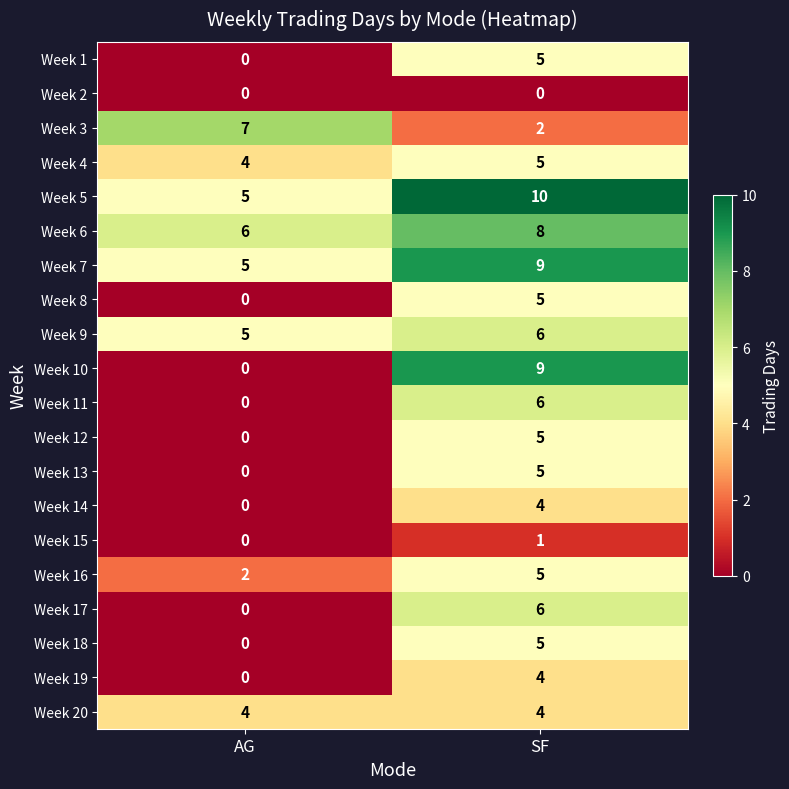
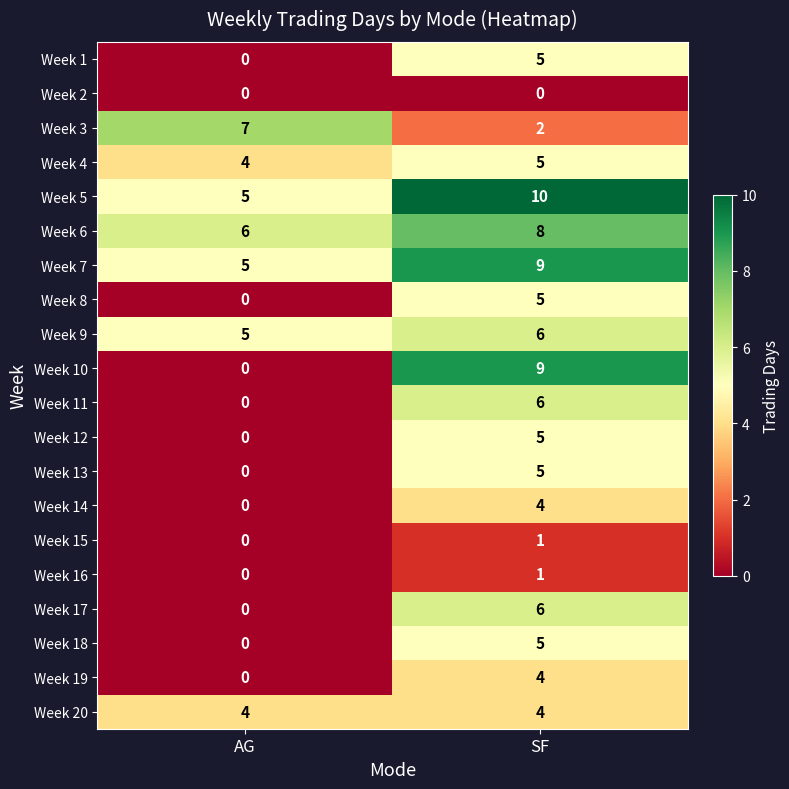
  {
    "Week 1": {
      "AG": 0,
      "SF": 5
    },
    "Week 2": {
      "AG": 0,
      "SF": 0
    },
    "Week 3": {
      "AG": 7,
      "SF": 2
    },
    "Week 4": {
      "AG": 4,
      "SF": 5
    },
    "Week 5": {
      "AG": 5,
      "SF": 10
    },
    "Week 6": {
      "AG": 6,
      "SF": 8
    },
    "Week 7": {
      "AG": 5,
      "SF": 9
    },
    "Week 8": {
      "AG": 0,
      "SF": 5
    },
    "Week 9": {
      "AG": 5,
      "SF": 6
    },
    "Week 10": {
      "AG": 0,
      "SF": 9
    },
    "Week 11": {
      "AG": 0,
      "SF": 6
    },
    "Week 12": {
      "AG": 0,
      "SF": 5
    },
    "Week 13": {
      "AG": 0,
      "SF": 5
    },
    "Week 14": {
      "AG": 0,
      "SF": 4
    },
    "Week 15": {
      "AG": 0,
      "SF": 1
    },
    "Week 16": {
-     "AG": 2,
-     "SF": 5
+     "AG": 0,
+     "SF": 1
    },
    "Week 17": {
      "AG": 0,
      "SF": 6
    },
    "Week 18": {
      "AG": 0,
      "SF": 5
    },
    "Week 19": {
      "AG": 0,
      "SF": 4
    },
    "Week 20": {
      "AG": 4,
      "SF": 4
    }
  }
